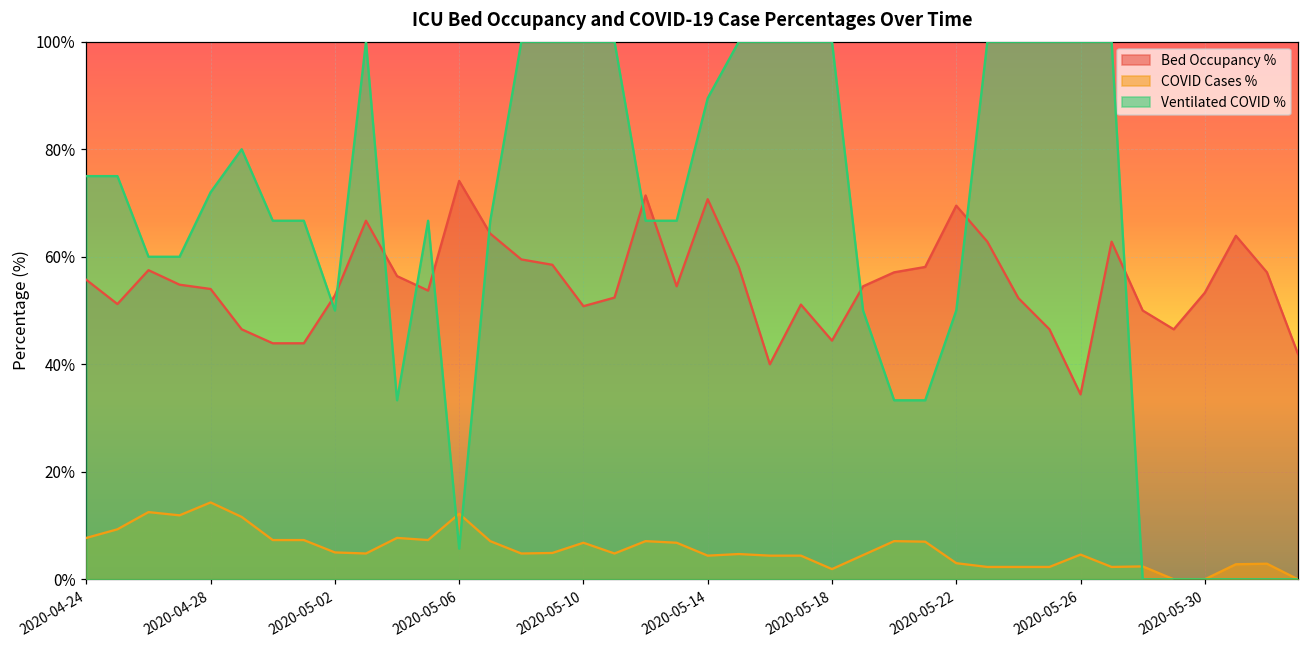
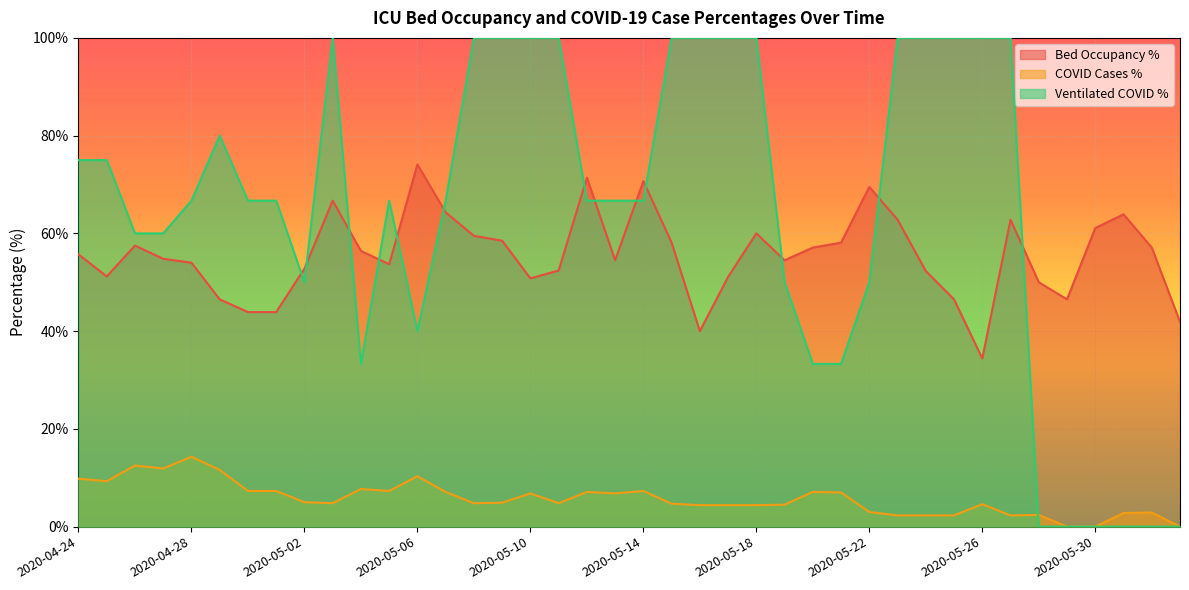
  {
    "Bed Occupancy %": {
      "2020-04-24": "56%",
      "2020-04-28": "54%",
      "2020-05-02": "53%",
      "2020-05-06": "74%",
      "2020-05-10": "51%",
      "2020-05-14": "71%",
-     "2020-05-18": "44%",
+     "2020-05-18": "60%",
      "2020-05-22": "70%",
      "2020-05-26": "34%",
-     "2020-05-30": "53%"
+     "2020-05-30": "61%"
    },
    "COVID Cases %": {
-     "2020-04-24": "8%",
+     "2020-04-24": "10%",
      "2020-04-28": "14%",
      "2020-05-02": "5%",
-     "2020-05-06": "12%",
+     "2020-05-06": "10%",
      "2020-05-10": "7%",
-     "2020-05-14": "4%",
-     "2020-05-18": "2%",
+     "2020-05-14": "7%",
+     "2020-05-18": "4%",
      "2020-05-22": "3%",
      "2020-05-26": "5%"
    },
    "Ventilated COVID %": {
      "2020-04-24": "75%",
-     "2020-04-28": "72%",
+     "2020-04-28": "67%",
      "2020-05-02": "50%",
-     "2020-05-06": "6%",
+     "2020-05-06": "40%",
      "2020-05-10": "100%",
-     "2020-05-14": "90%",
+     "2020-05-14": "67%",
      "2020-05-18": "100%",
      "2020-05-22": "50%",
      "2020-05-26": "100%"
    }
  }
